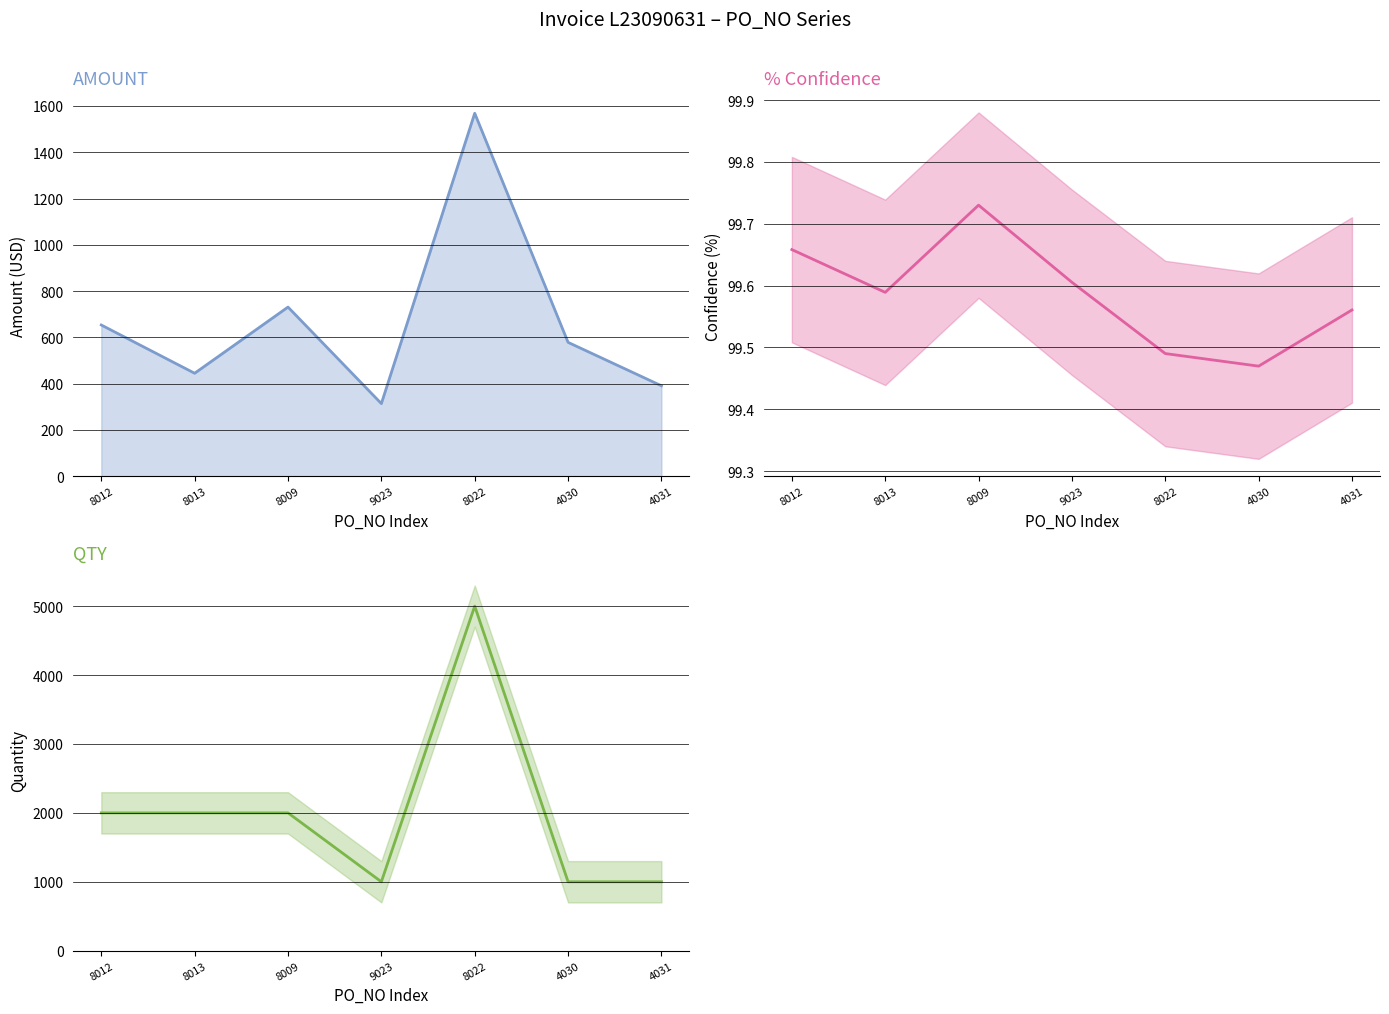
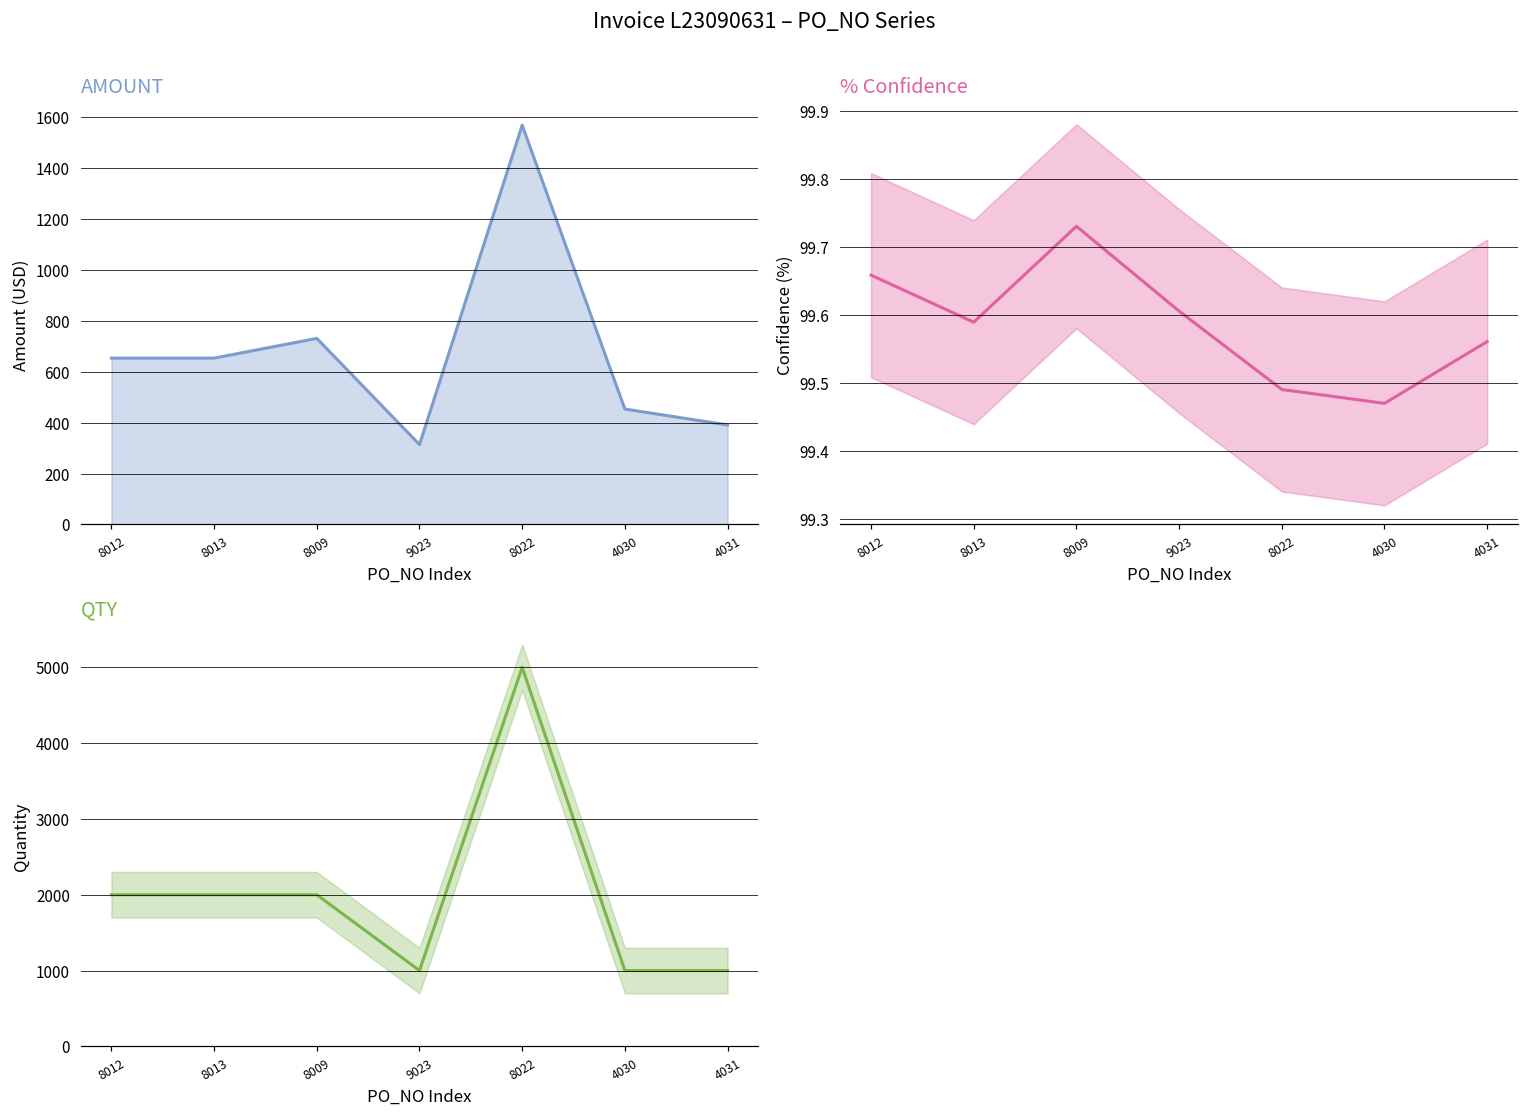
  {
    "AMOUNT": {
      "8012": 650,
-     "8013": 440,
+     "8013": 650,
      "8009": 730,
      "9023": 310,
      "8022": 1570,
-     "4030": 580,
+     "4030": 450,
      "4031": 390
    }
  }
